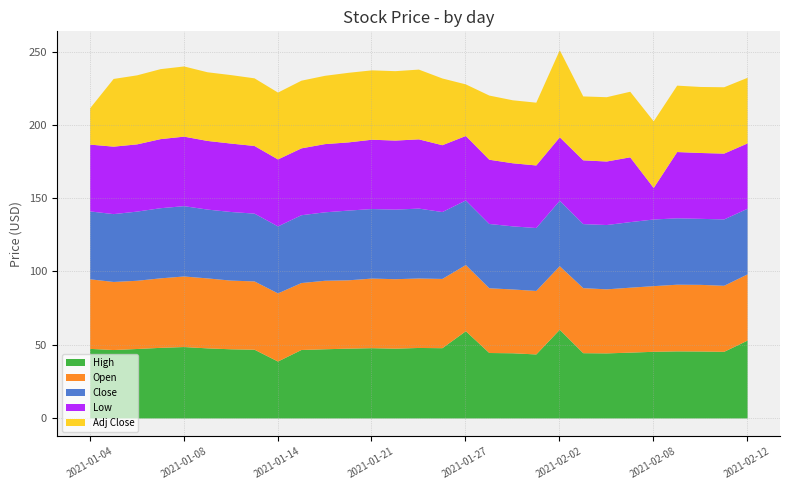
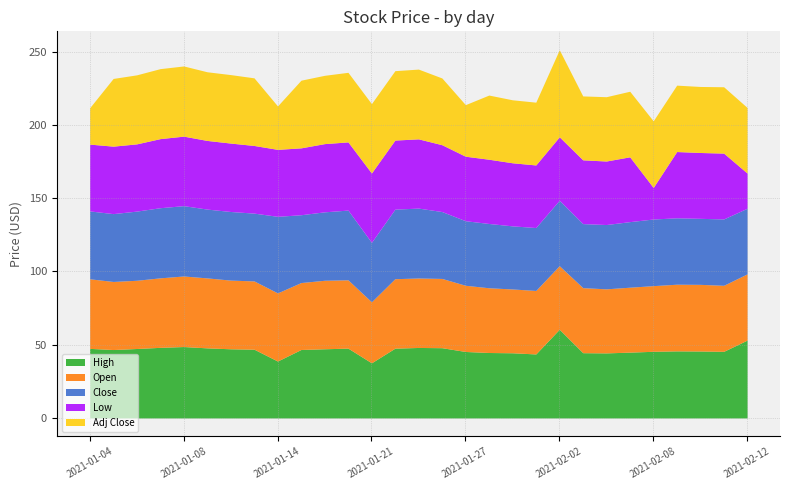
  {
    "High": {
      "2021-01-04": 48,
      "2021-01-08": 49,
      "2021-01-14": 39,
-     "2021-01-21": 48,
-     "2021-01-27": 60,
+     "2021-01-21": 38,
+     "2021-01-27": 45,
      "2021-02-02": 61,
      "2021-02-08": 46,
      "2021-02-12": 53
    },
    "Open": {
      "2021-01-04": 48,
      "2021-01-08": 48,
      "2021-01-14": 47,
-     "2021-01-21": 48,
+     "2021-01-21": 42,
      "2021-01-27": 45,
      "2021-02-02": 43,
      "2021-02-08": 45,
      "2021-02-12": 45
    },
    "Close": {
      "2021-01-04": 46,
      "2021-01-08": 48,
-     "2021-01-14": 46,
-     "2021-01-21": 47,
+     "2021-01-14": 52,
+     "2021-01-21": 41,
      "2021-01-27": 44,
      "2021-02-02": 45,
      "2021-02-08": 45,
      "2021-02-12": 45
    },
    "Low": {
      "2021-01-04": 46,
      "2021-01-08": 47,
      "2021-01-14": 46,
      "2021-01-21": 47,
      "2021-01-27": 44,
      "2021-02-02": 43,
      "2021-02-08": 22,
-     "2021-02-12": 45
+     "2021-02-12": 24
    },
    "Adj Close": {
      "2021-01-04": 25,
      "2021-01-08": 48,
-     "2021-01-14": 46,
+     "2021-01-14": 30,
      "2021-01-21": 47,
      "2021-01-27": 35,
      "2021-02-02": 59,
      "2021-02-08": 46,
      "2021-02-12": 45
    }
  }
